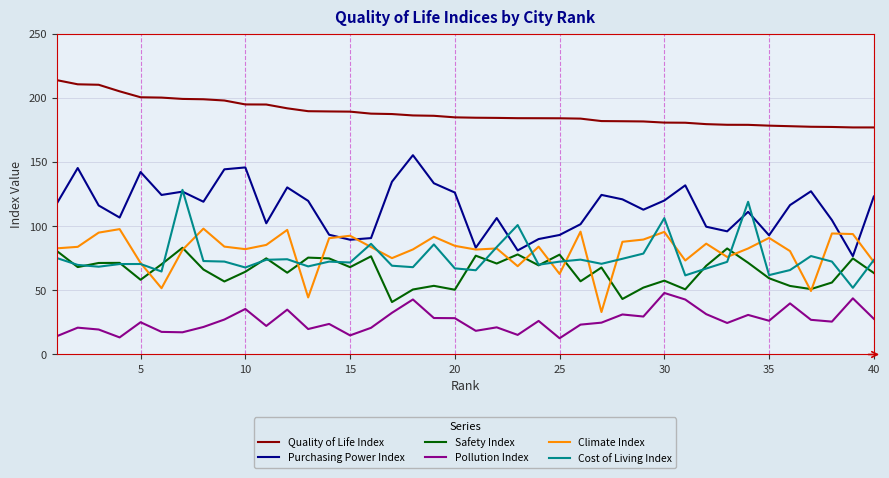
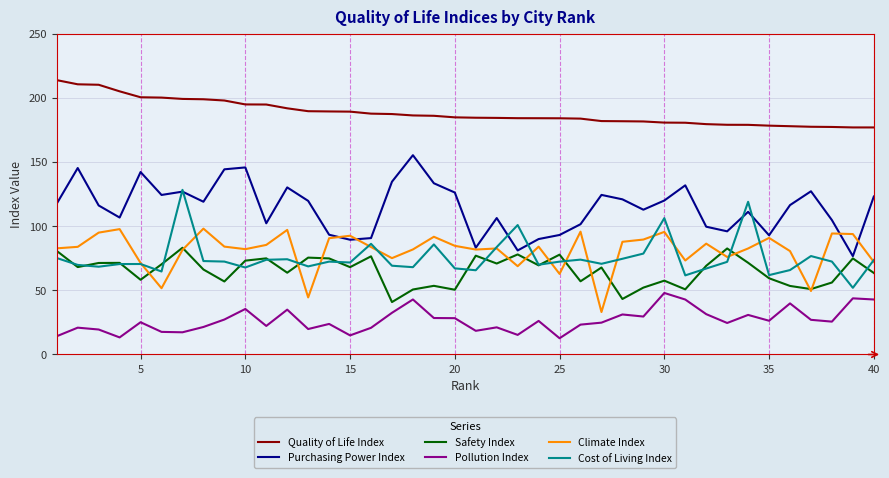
  {
    "Quality of Life Index": {
      "5": 200,
      "10": 195,
      "15": 189,
      "20": 185,
      "25": 184,
      "30": 181,
      "35": 178,
      "40": 177
    },
    "Purchasing Power Index": {
      "5": 142,
      "10": 146,
      "15": 89,
      "20": 126,
      "25": 93,
      "30": 120,
      "35": 93,
      "40": 123
    },
    "Safety Index": {
      "5": 58,
-     "10": 64,
+     "10": 73,
      "15": 68,
      "20": 50,
      "25": 78,
      "30": 58,
      "35": 59,
      "40": 64
    },
    "Pollution Index": {
      "5": 25,
      "10": 35,
      "15": 15,
      "20": 28,
      "25": 13,
      "30": 48,
      "35": 26,
-     "40": 28
+     "40": 43
    },
    "Climate Index": {
      "10": 82,
      "15": 93,
      "20": 85,
      "25": 63,
      "30": 96,
      "35": 91
    },
    "Cost of Living Index": {
      "10": 68,
      "15": 72,
      "20": 67,
      "25": 72,
      "30": 106,
      "35": 62
    }
  }
